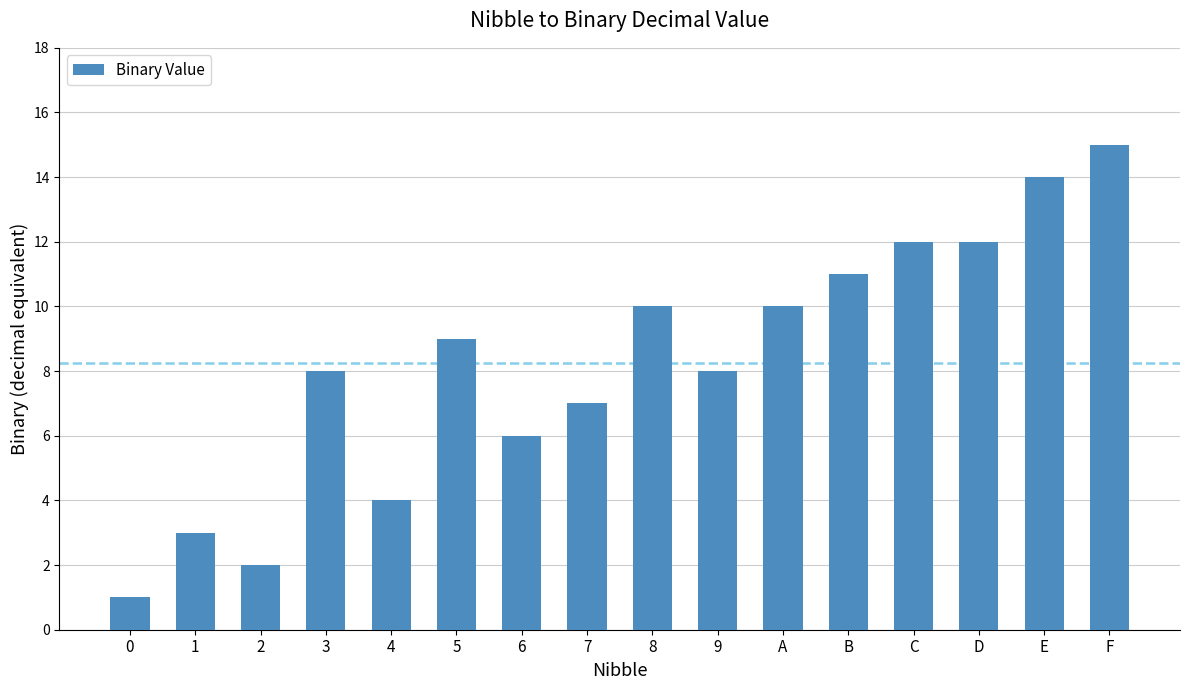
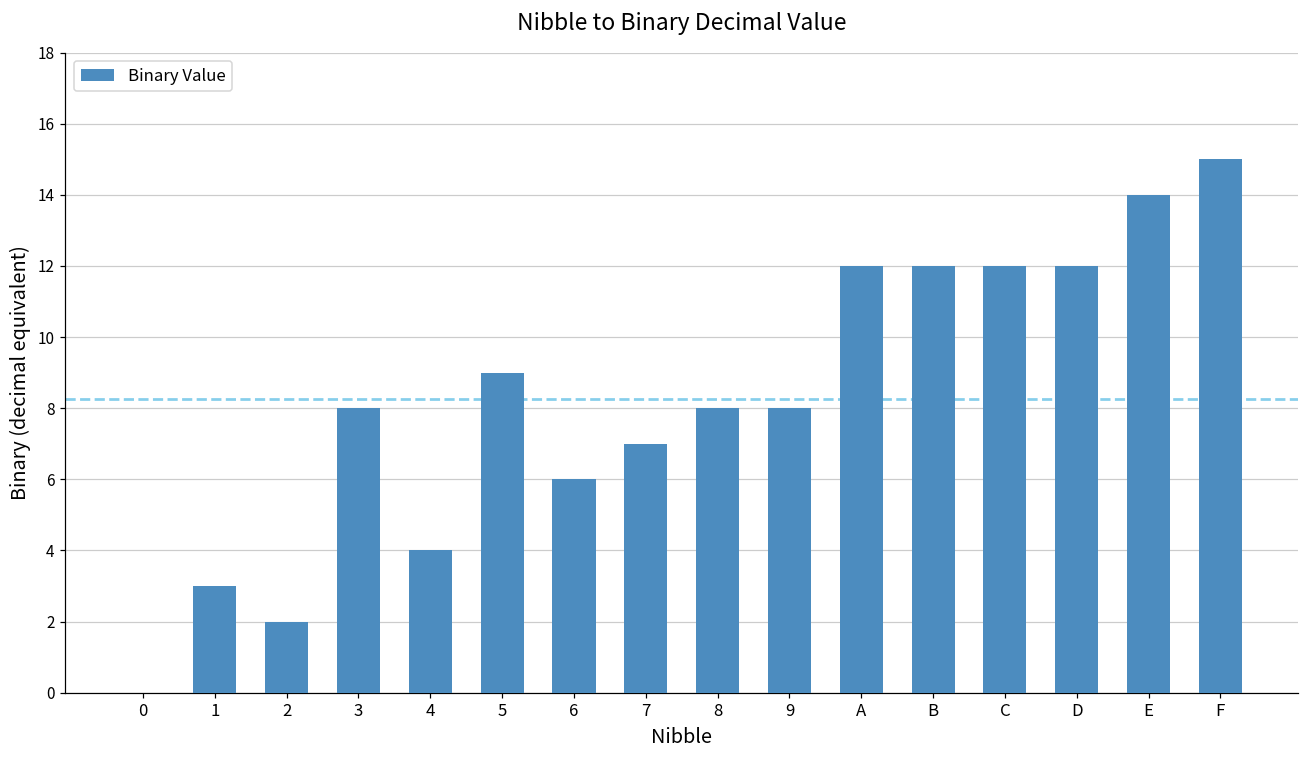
  {
-   "0": 1,
+   "0": 0,
    "1": 3,
    "2": 2,
    "3": 8,
    "4": 4,
    "5": 9,
    "6": 6,
    "7": 7,
-   "8": 10,
+   "8": 8,
    "9": 8,
-   "A": 10,
-   "B": 11,
+   "A": 12,
+   "B": 12,
    "C": 12,
    "D": 12,
    "E": 14,
    "F": 15
  }
